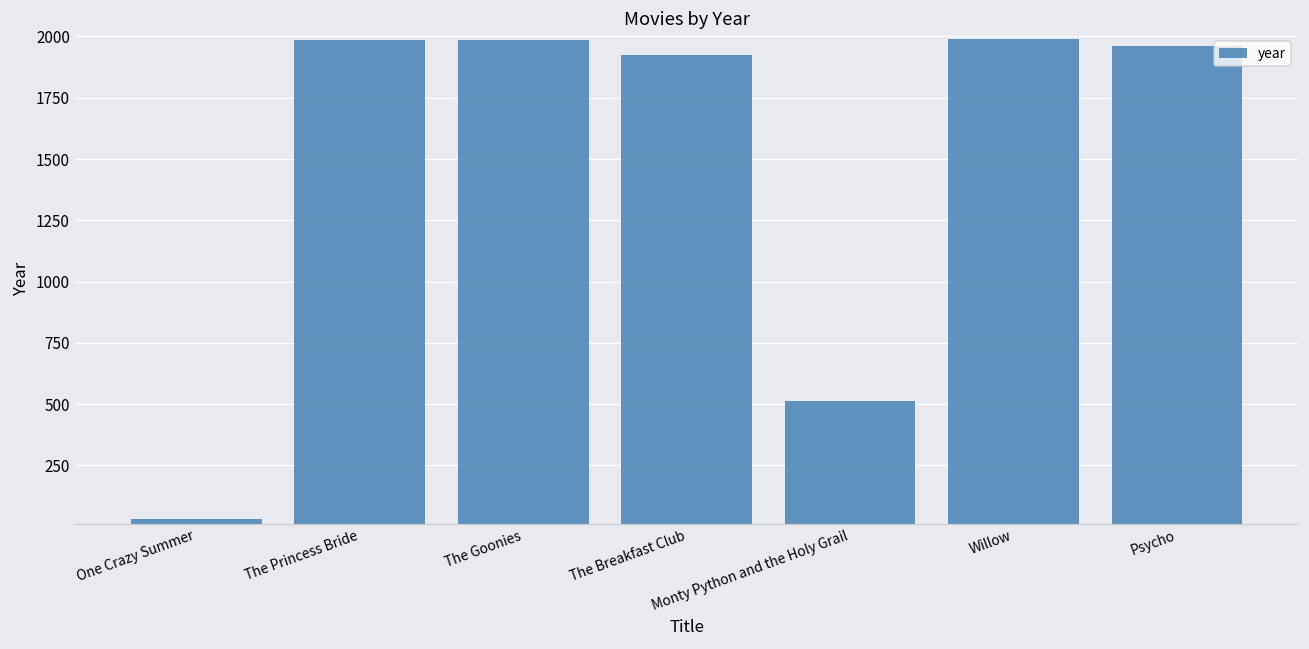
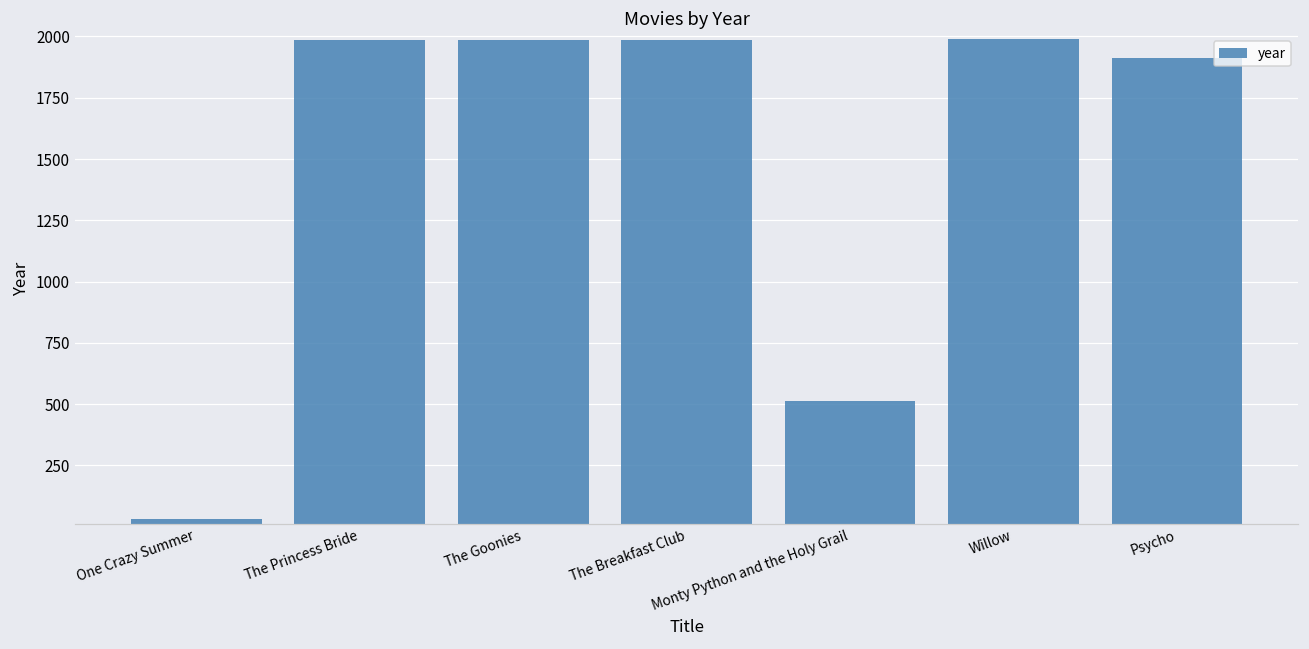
  {
    "One Crazy Summer": 30,
    "The Princess Bride": 1990,
    "The Goonies": 1990,
-   "The Breakfast Club": 1930,
+   "The Breakfast Club": 1990,
    "Monty Python and the Holy Grail": 510,
    "Willow": 1990,
-   "Psycho": 1960
+   "Psycho": 1910
  }
